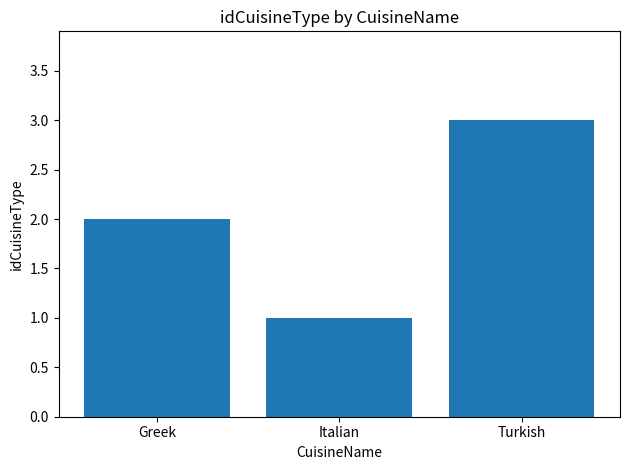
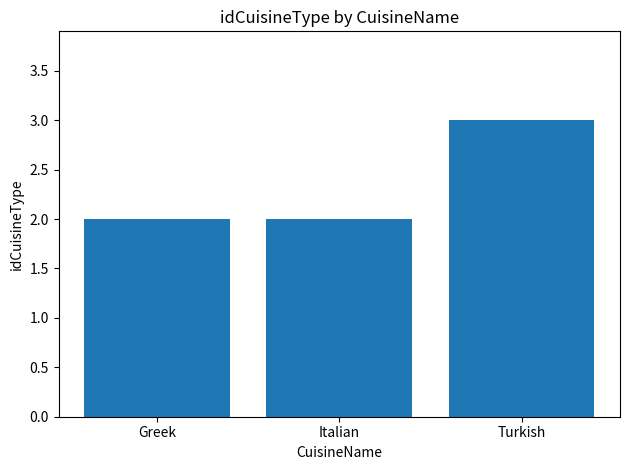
  {
    "Greek": 2,
-   "Italian": 1,
+   "Italian": 2,
    "Turkish": 3
  }
